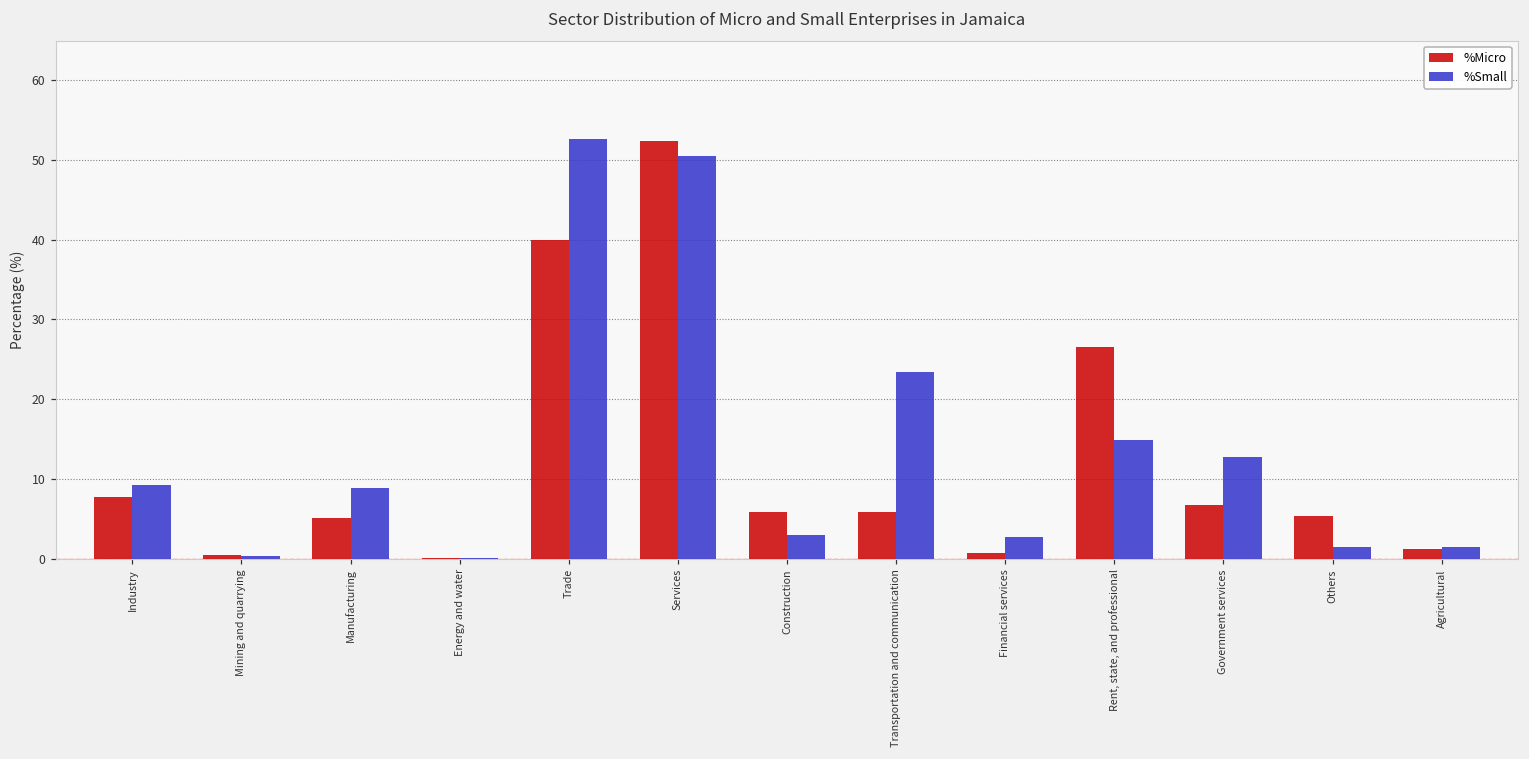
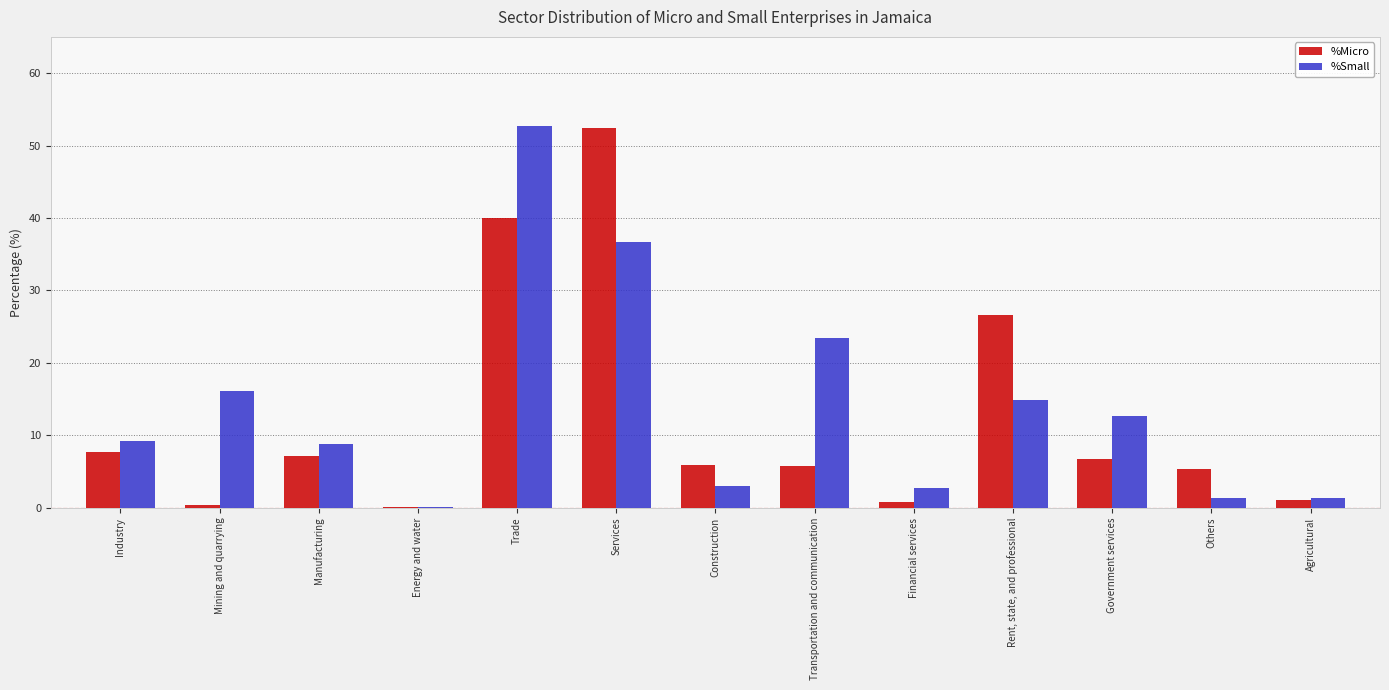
  {
    "%Micro": {
      "Industry": 8,
      "Mining and quarrying": 0,
-     "Manufacturing": 5,
+     "Manufacturing": 7,
      "Trade": 40,
      "Services": 52,
      "Construction": 6,
      "Transportation and communication": 6,
      "Financial services": 1,
      "Rent, state, and professional": 27,
      "Government services": 7,
      "Others": 5,
      "Agricultural": 1
    },
    "%Small": {
      "Industry": 9,
-     "Mining and quarrying": 0,
+     "Mining and quarrying": 16,
      "Manufacturing": 9,
      "Trade": 53,
-     "Services": 51,
+     "Services": 37,
      "Construction": 3,
      "Transportation and communication": 23,
      "Financial services": 3,
      "Rent, state, and professional": 15,
      "Government services": 13,
      "Others": 1,
      "Agricultural": 1
    }
  }
